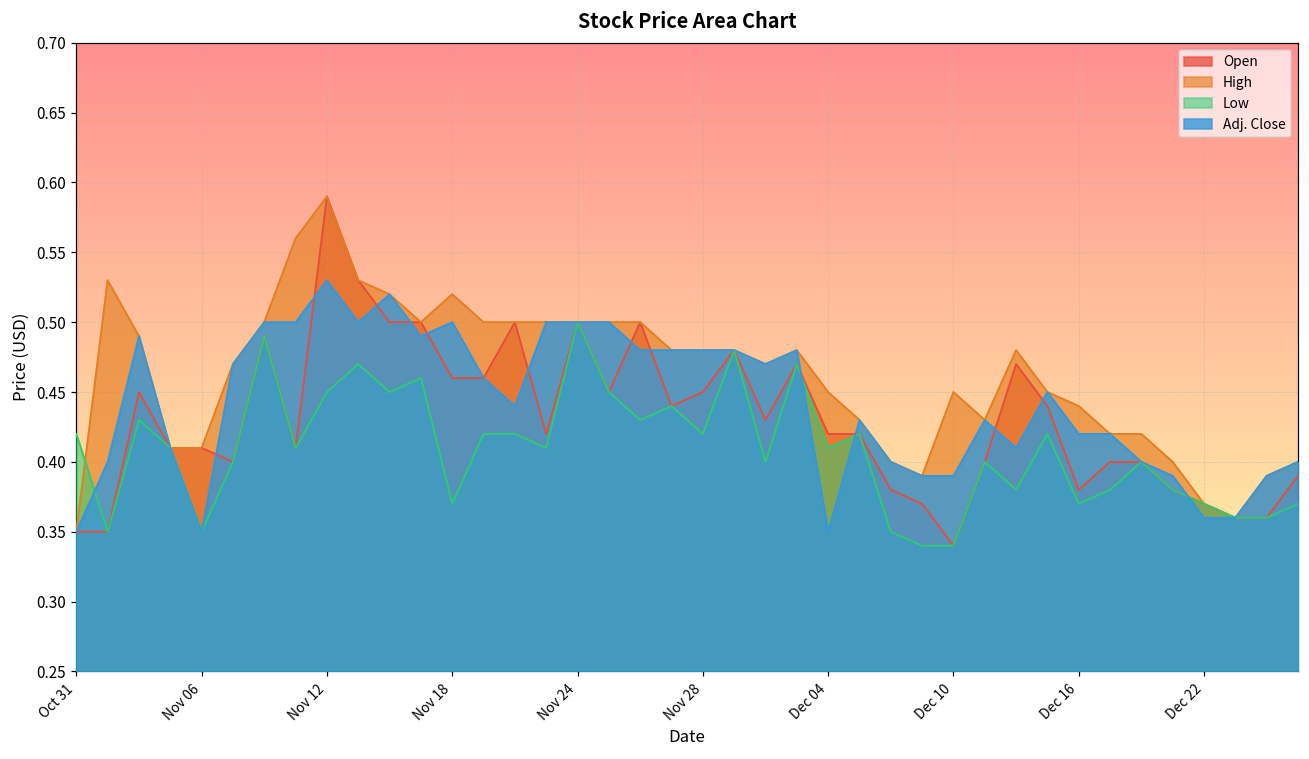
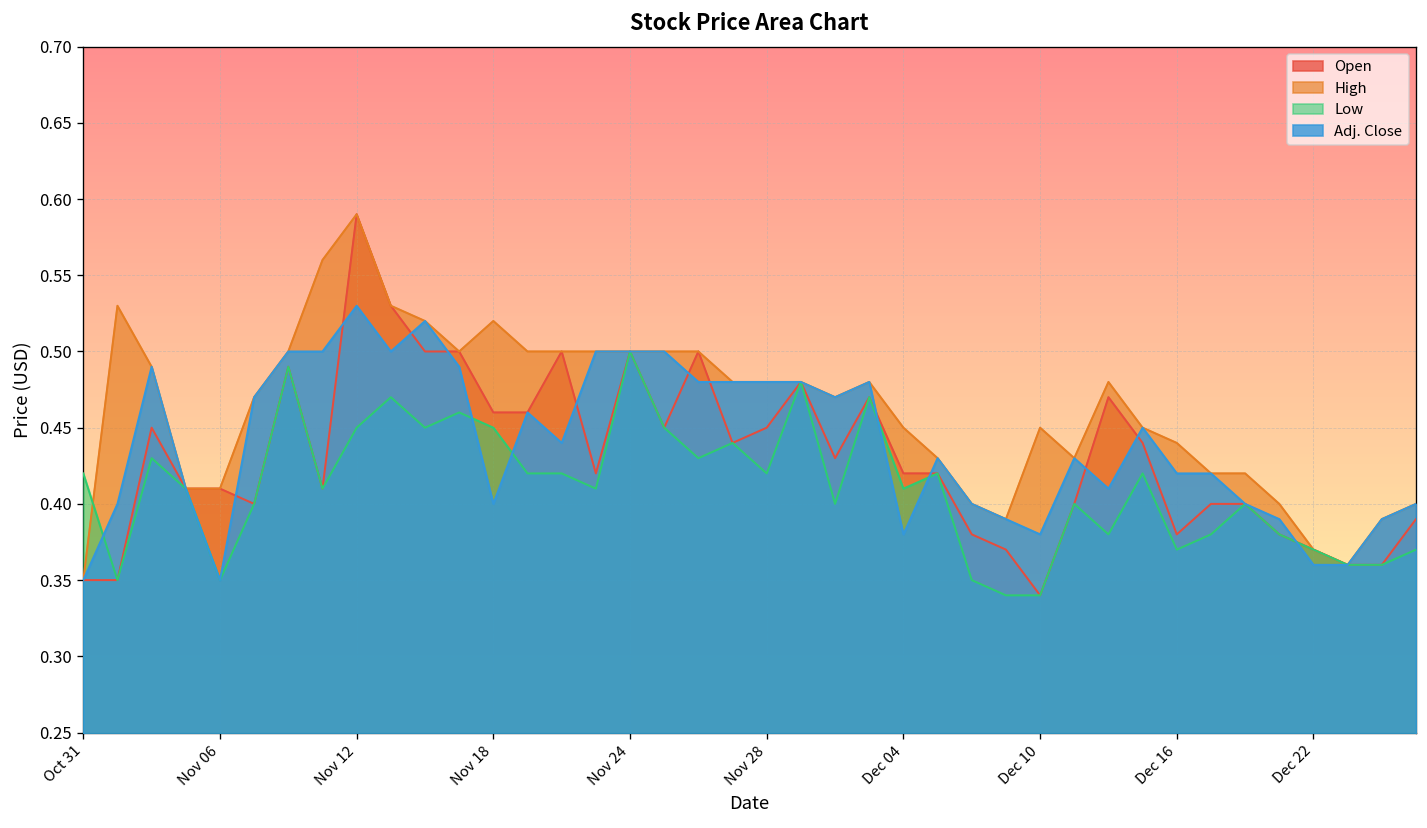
  {
    "Low": {
      "Oct 31": 0.42,
      "Nov 12": 0.45,
-     "Nov 18": 0.37,
+     "Nov 18": 0.45,
      "Nov 28": 0.42,
      "Dec 04": 0.41,
      "Dec 16": 0.37
    },
    "Adj. Close": {
      "Nov 12": 0.53,
-     "Nov 18": 0.5,
-     "Dec 04": 0.35,
-     "Dec 10": 0.39,
+     "Nov 18": 0.4,
+     "Dec 04": 0.38,
+     "Dec 10": 0.38,
      "Dec 16": 0.42,
      "Dec 22": 0.36
    }
  }
